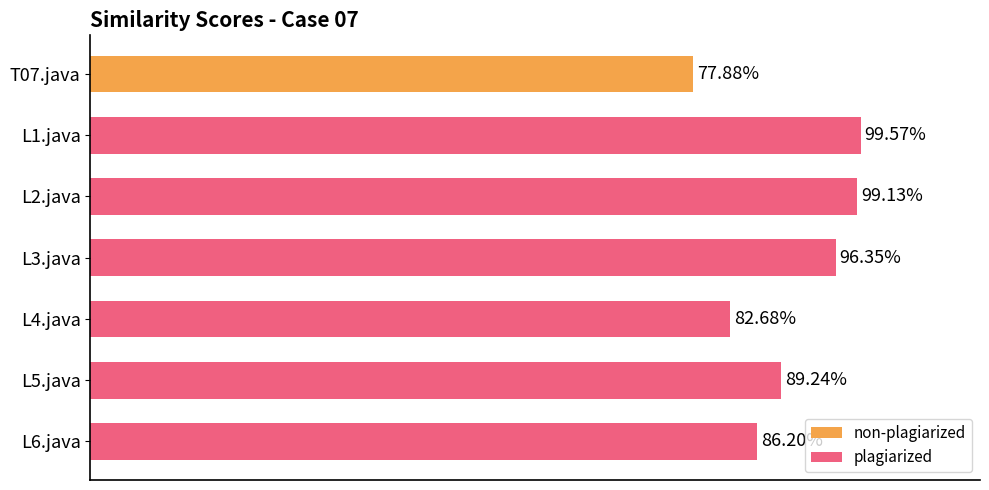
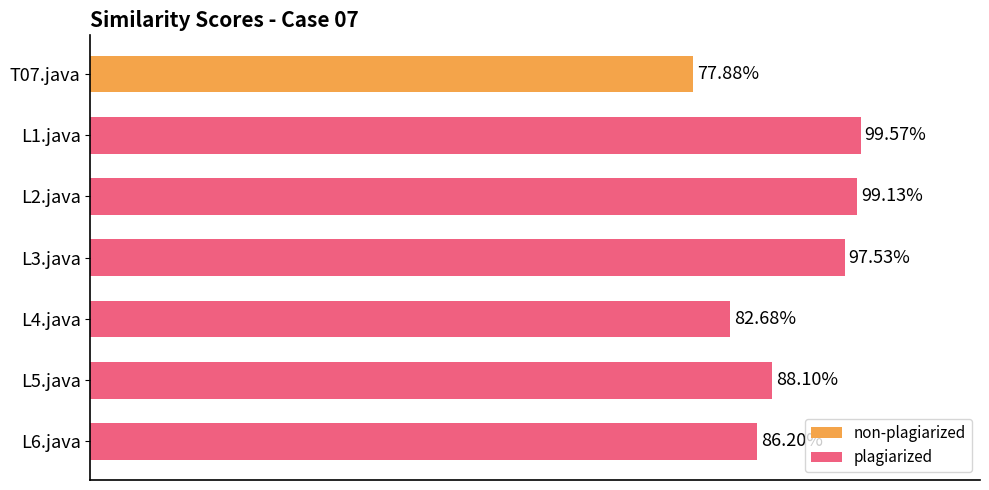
  {
    "T07.java": "77.88%",
    "L1.java": "99.57%",
    "L2.java": "99.13%",
-   "L3.java": "96.35%",
+   "L3.java": "97.53%",
    "L4.java": "82.68%",
-   "L5.java": "89.24%"
+   "L5.java": "88.10%"
  }
